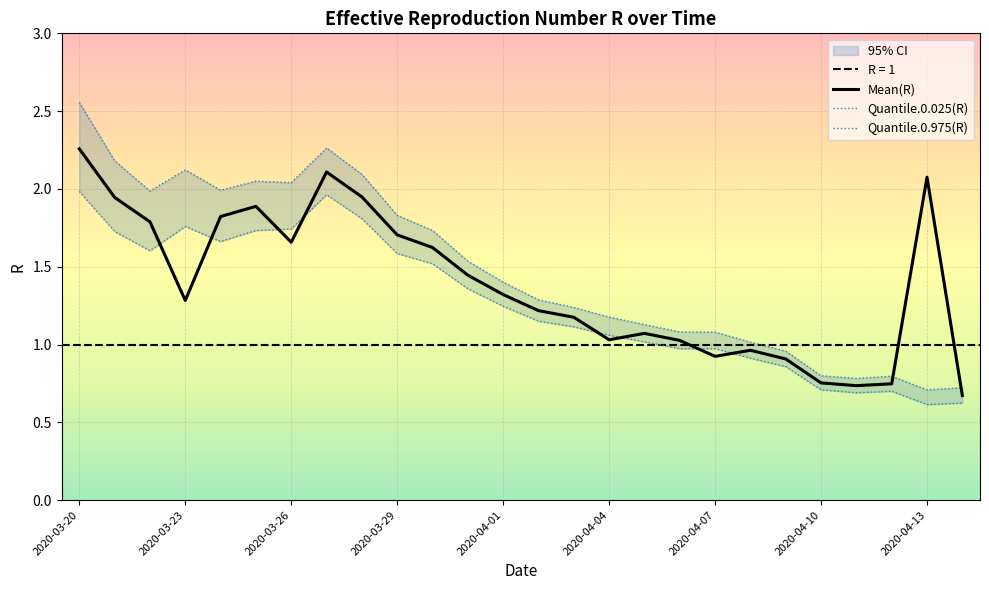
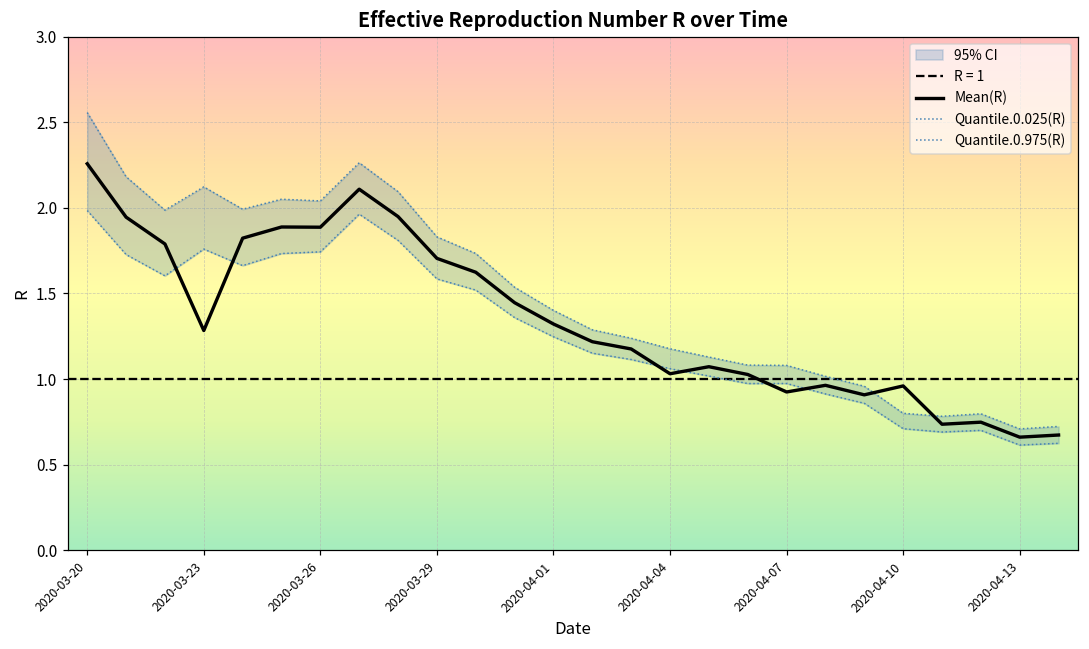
  {
    "Mean(R)": {
      "2020-03-20": 2.26,
      "2020-03-23": 1.28,
-     "2020-03-26": 1.66,
+     "2020-03-26": 1.89,
      "2020-03-29": 1.70,
      "2020-04-01": 1.32,
      "2020-04-04": 1.03,
      "2020-04-07": 0.92,
-     "2020-04-10": 0.75,
-     "2020-04-13": 2.08
+     "2020-04-10": 0.96,
+     "2020-04-13": 0.66
    }
  }
